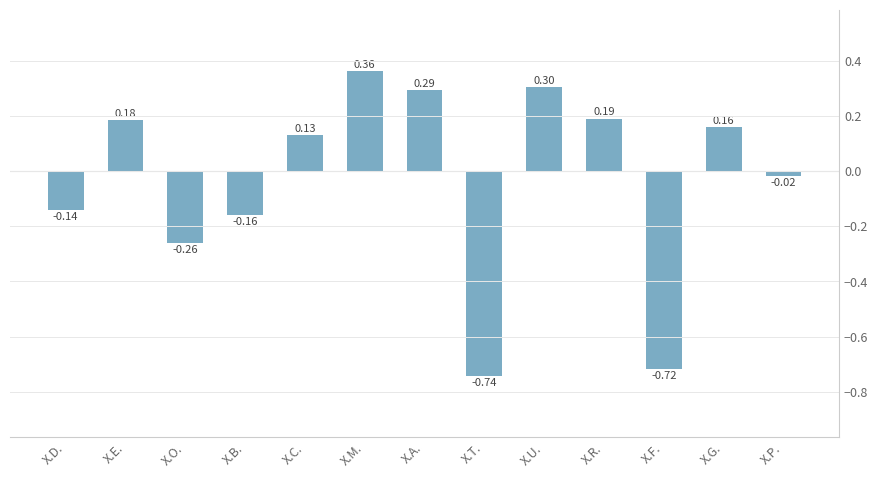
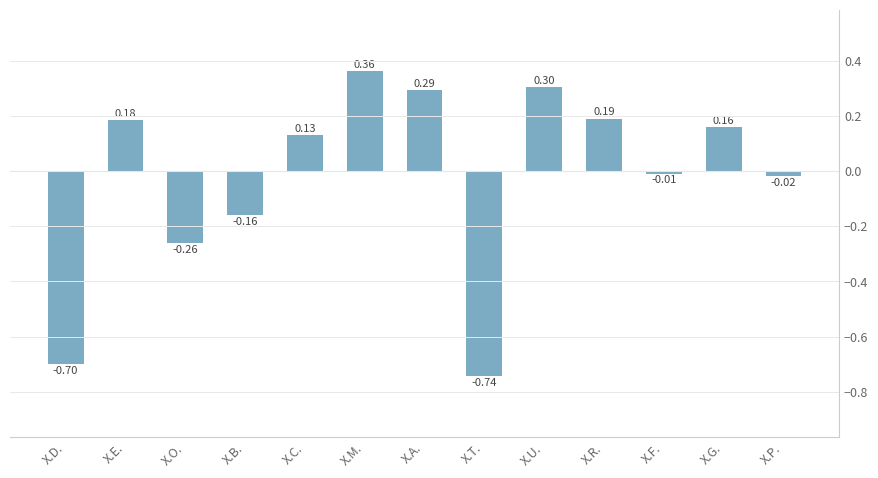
  {
-   "X.D.": -0.14,
+   "X.D.": -0.70,
    "X.E.": 0.18,
    "X.O.": -0.26,
    "X.B.": -0.16,
    "X.C.": 0.13,
    "X.M.": 0.36,
    "X.A.": 0.29,
    "X.T.": -0.74,
    "X.U.": 0.30,
    "X.R.": 0.19,
-   "X.F.": -0.72,
+   "X.F.": -0.01,
    "X.G.": 0.16,
    "X.P.": -0.02
  }
